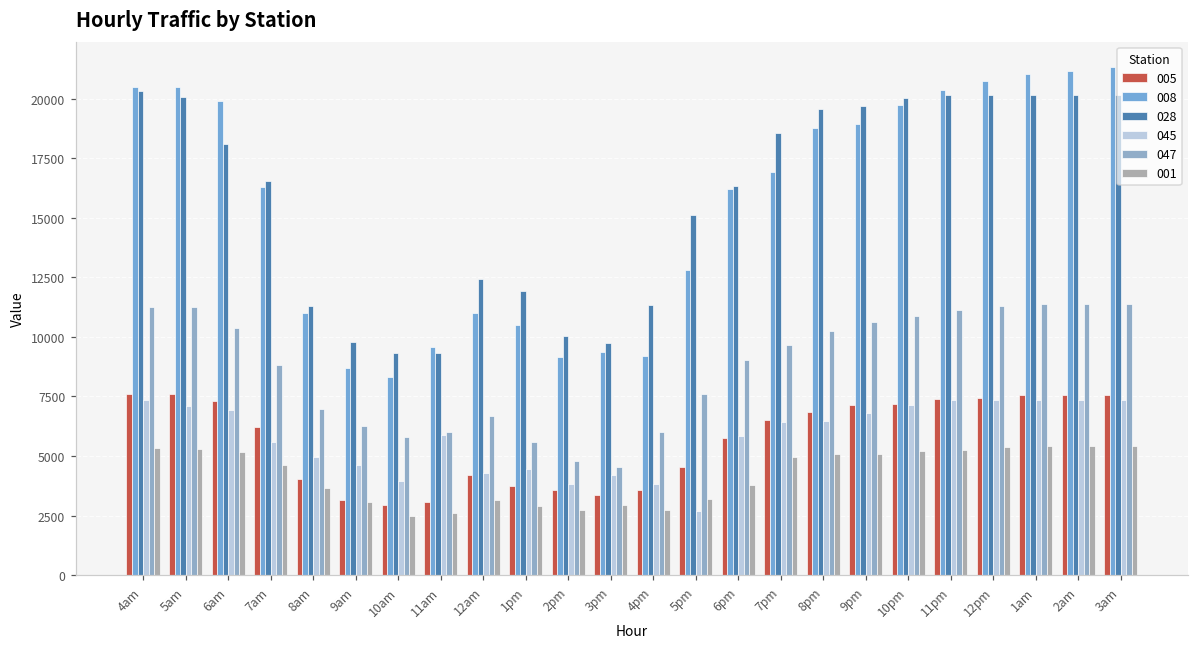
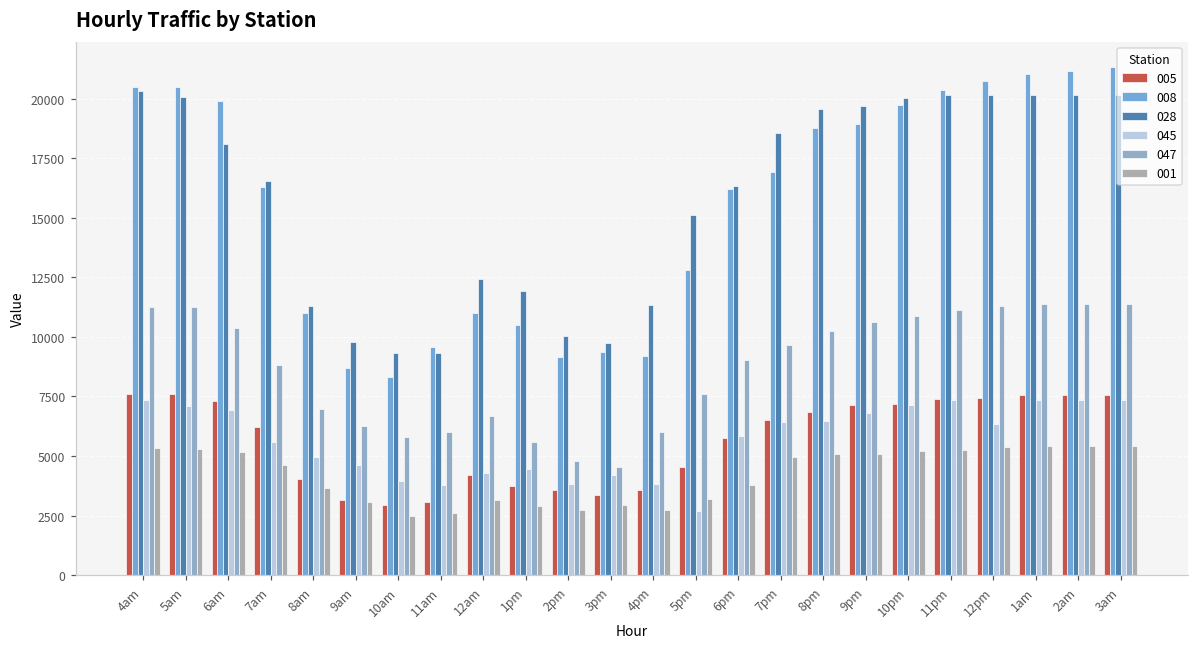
  {
    "005": {
      "4am": 7600,
      "5am": 7600,
      "6am": 7300,
      "7am": 6200,
      "8am": 4100,
      "9am": 3200,
      "10am": 3000,
      "11am": 3100,
      "12am": 4200,
      "1pm": 3800,
      "2pm": 3600,
      "3pm": 3400,
      "4pm": 3600,
      "5pm": 4600,
      "6pm": 5800,
      "7pm": 6500,
      "8pm": 6800,
      "9pm": 7100,
      "10pm": 7200,
      "11pm": 7400,
      "12pm": 7400,
      "1am": 7600,
      "2am": 7600,
      "3am": 7600
    },
    "028": {
      "4am": 20300,
      "5am": 20100,
      "6am": 18100,
      "7am": 16600,
      "8am": 11300,
      "9am": 9800,
      "10am": 9300,
      "11am": 9300,
      "12am": 12400,
      "1pm": 11900,
      "2pm": 10000,
      "3pm": 9700,
      "4pm": 11300,
      "5pm": 15100,
      "6pm": 16300,
      "7pm": 18500,
      "8pm": 19600,
      "9pm": 19700,
      "10pm": 20000,
      "11pm": 20200,
      "12pm": 20200,
      "1am": 20200,
      "2am": 20200
    },
    "045": {
      "4am": 7400,
      "5am": 7100,
      "6am": 6900,
      "7am": 5600,
      "8am": 5000,
      "9am": 4600,
      "10am": 4000,
-     "11am": 5900,
+     "11am": 3800,
      "12am": 4300,
      "1pm": 4500,
      "2pm": 3800,
      "3pm": 4200,
      "4pm": 3800,
      "5pm": 2700,
      "6pm": 5900,
      "7pm": 6400,
      "8pm": 6500,
      "9pm": 6800,
      "10pm": 7100,
      "11pm": 7400,
-     "12pm": 7400,
+     "12pm": 6300,
      "1am": 7400,
      "2am": 7400,
      "3am": 7400
    }
  }
